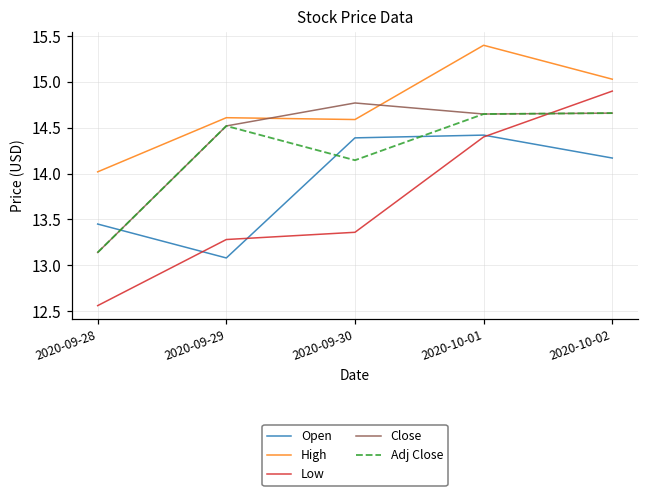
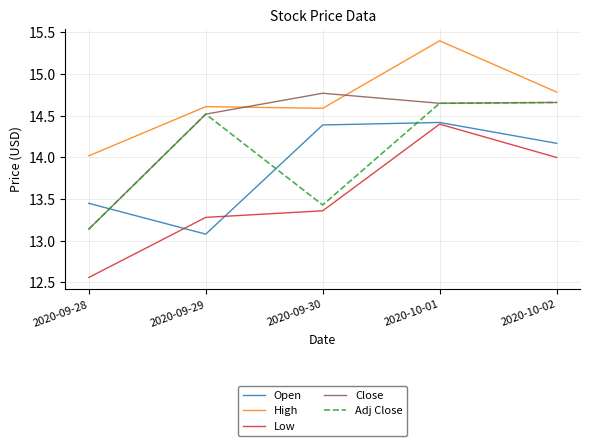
  {
    "Open": {
      "2020-09-28": 13.4,
      "2020-09-29": 13.1,
      "2020-09-30": 14.4,
      "2020-10-02": 14.2
    },
    "High": {
      "2020-09-28": 14.0,
      "2020-09-29": 14.6,
      "2020-09-30": 14.6,
      "2020-10-01": 15.4,
-     "2020-10-02": 15.0
+     "2020-10-02": 14.8
    },
    "Low": {
      "2020-09-28": 12.6,
      "2020-09-29": 13.3,
      "2020-09-30": 13.4,
-     "2020-10-02": 14.9
+     "2020-10-02": 14.0
    },
    "Close": {
      "2020-09-30": 14.8
    },
    "Adj Close": {
-     "2020-09-30": 14.1
+     "2020-09-30": 13.4
    }
  }
